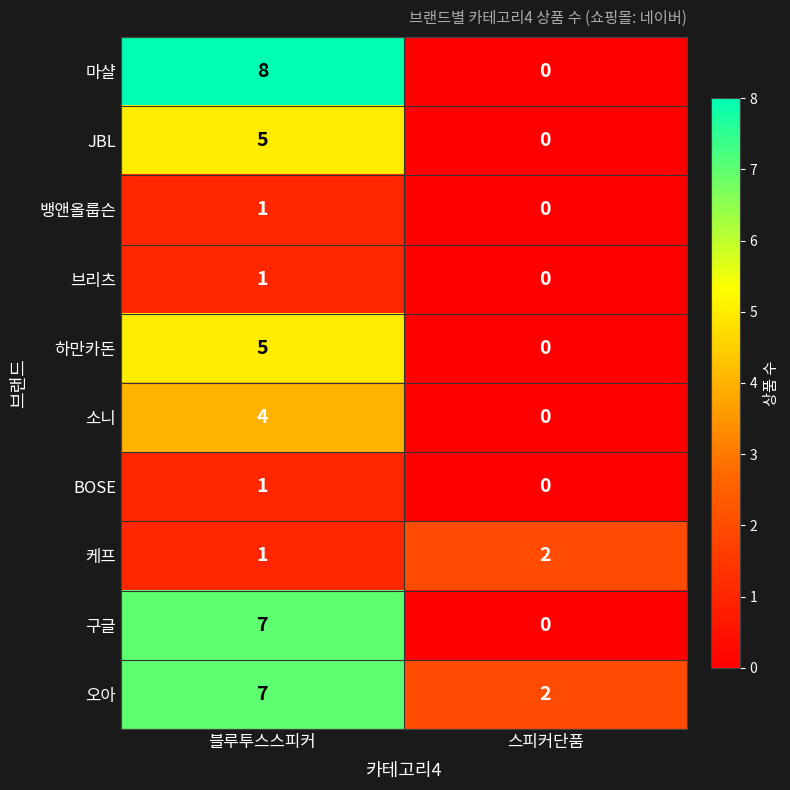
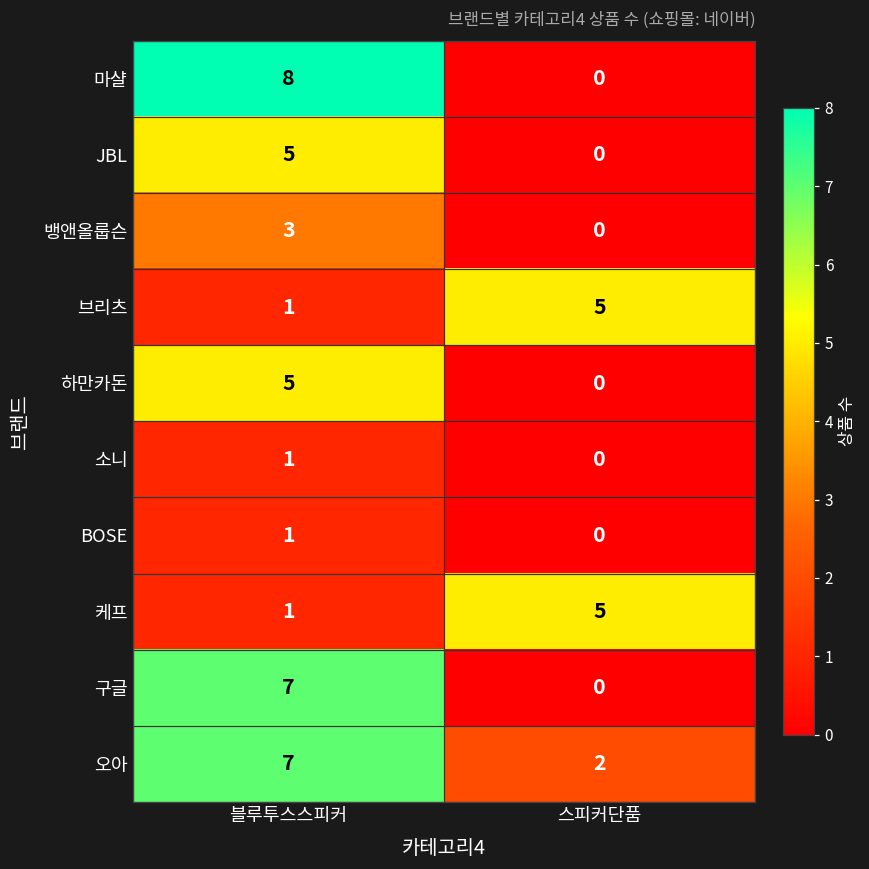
  {
    "마샬": {
      "블루투스스피커": 8,
      "스피커단품": 0
    },
    "JBL": {
      "블루투스스피커": 5,
      "스피커단품": 0
    },
    "뱅앤올룹슨": {
-     "블루투스스피커": 1,
+     "블루투스스피커": 3,
      "스피커단품": 0
    },
    "브리츠": {
      "블루투스스피커": 1,
-     "스피커단품": 0
+     "스피커단품": 5
    },
    "하만카돈": {
      "블루투스스피커": 5,
      "스피커단품": 0
    },
    "소니": {
-     "블루투스스피커": 4,
+     "블루투스스피커": 1,
      "스피커단품": 0
    },
    "BOSE": {
      "블루투스스피커": 1,
      "스피커단품": 0
    },
    "케프": {
      "블루투스스피커": 1,
-     "스피커단품": 2
+     "스피커단품": 5
    },
    "구글": {
      "블루투스스피커": 7,
      "스피커단품": 0
    },
    "오아": {
      "블루투스스피커": 7,
      "스피커단품": 2
    }
  }
